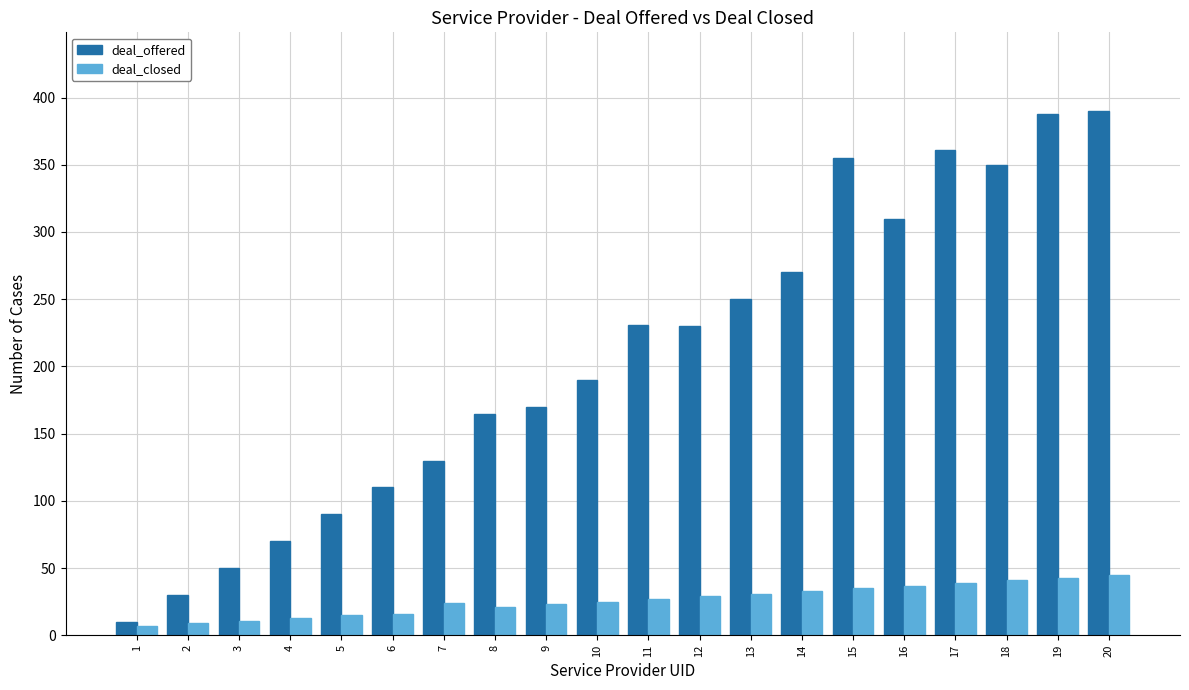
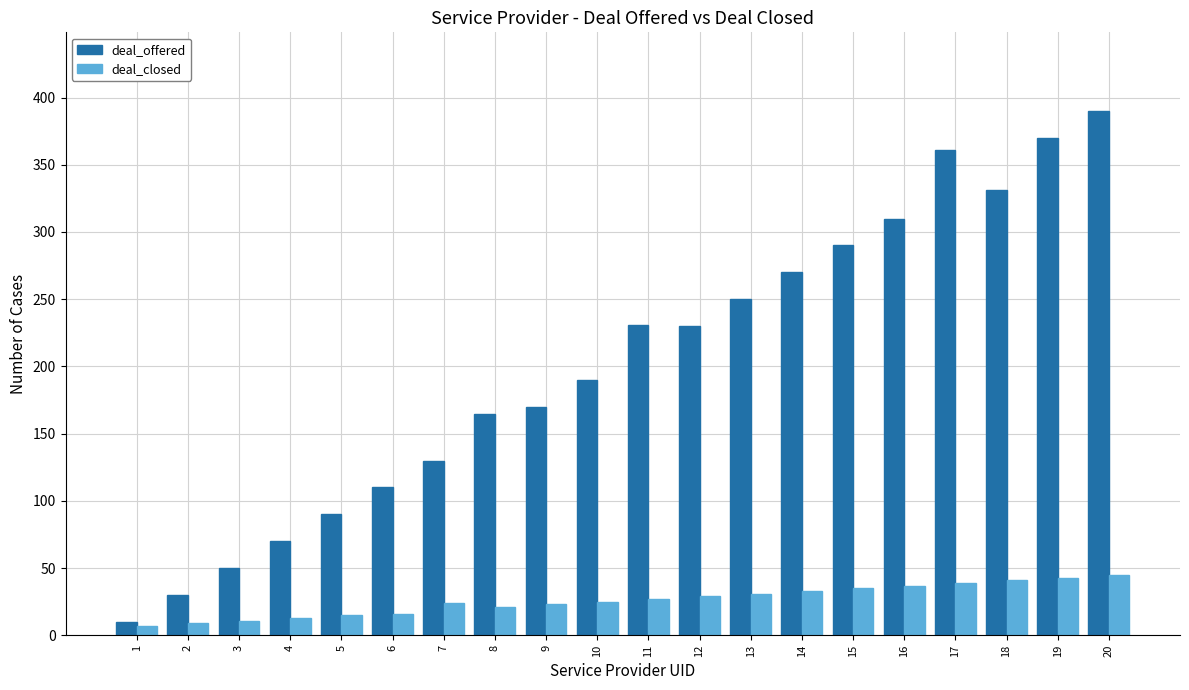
  {
    "deal_offered": {
      "1": 10,
      "2": 30,
      "3": 50,
      "4": 70,
      "5": 90,
      "6": 110,
      "7": 130,
      "8": 165,
      "9": 170,
      "10": 190,
      "11": 231,
      "12": 230,
      "13": 250,
      "14": 270,
-     "15": 355,
+     "15": 290,
      "16": 310,
      "17": 361,
-     "18": 350,
-     "19": 388,
+     "18": 331,
+     "19": 370,
      "20": 390
    },
    "deal_closed": {
      "1": 7,
      "2": 9,
      "3": 11,
      "4": 13,
      "5": 15,
      "6": 16,
      "7": 24,
      "8": 21,
      "9": 23,
      "10": 25,
      "11": 27,
      "12": 29,
      "13": 31,
      "14": 33,
      "15": 35,
      "16": 37,
      "17": 39,
      "18": 41,
      "19": 43,
      "20": 45
    }
  }
